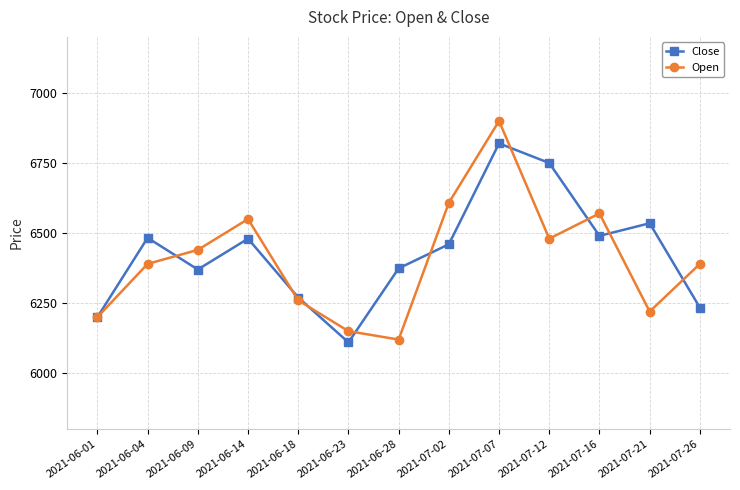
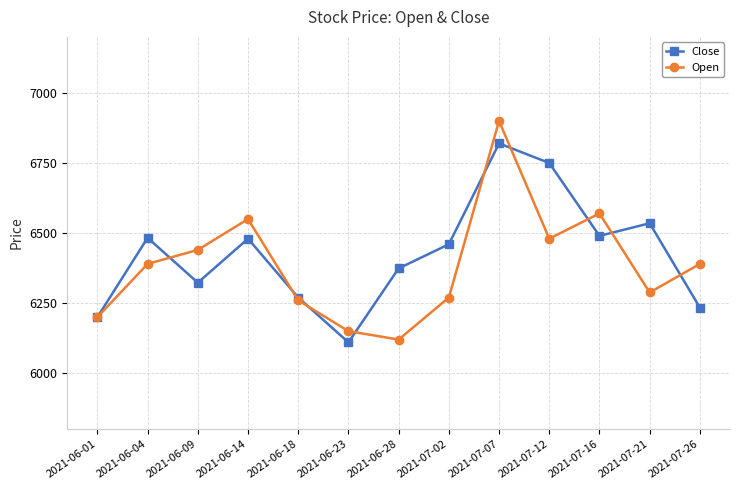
  {
    "Close": {
      "2021-06-04": 6480,
-     "2021-06-09": 6370,
+     "2021-06-09": 6320,
      "2021-06-14": 6480,
      "2021-06-18": 6270,
      "2021-06-23": 6110,
      "2021-06-28": 6370,
      "2021-07-02": 6460,
      "2021-07-07": 6820,
      "2021-07-12": 6750,
      "2021-07-16": 6490,
      "2021-07-21": 6540,
      "2021-07-26": 6230
    },
    "Open": {
      "2021-06-04": 6390,
      "2021-06-09": 6440,
      "2021-06-14": 6550,
      "2021-06-18": 6260,
      "2021-06-23": 6150,
      "2021-06-28": 6120,
-     "2021-07-02": 6610,
+     "2021-07-02": 6270,
      "2021-07-07": 6900,
      "2021-07-12": 6480,
      "2021-07-16": 6570,
-     "2021-07-21": 6220,
+     "2021-07-21": 6290,
      "2021-07-26": 6390
    }
  }
